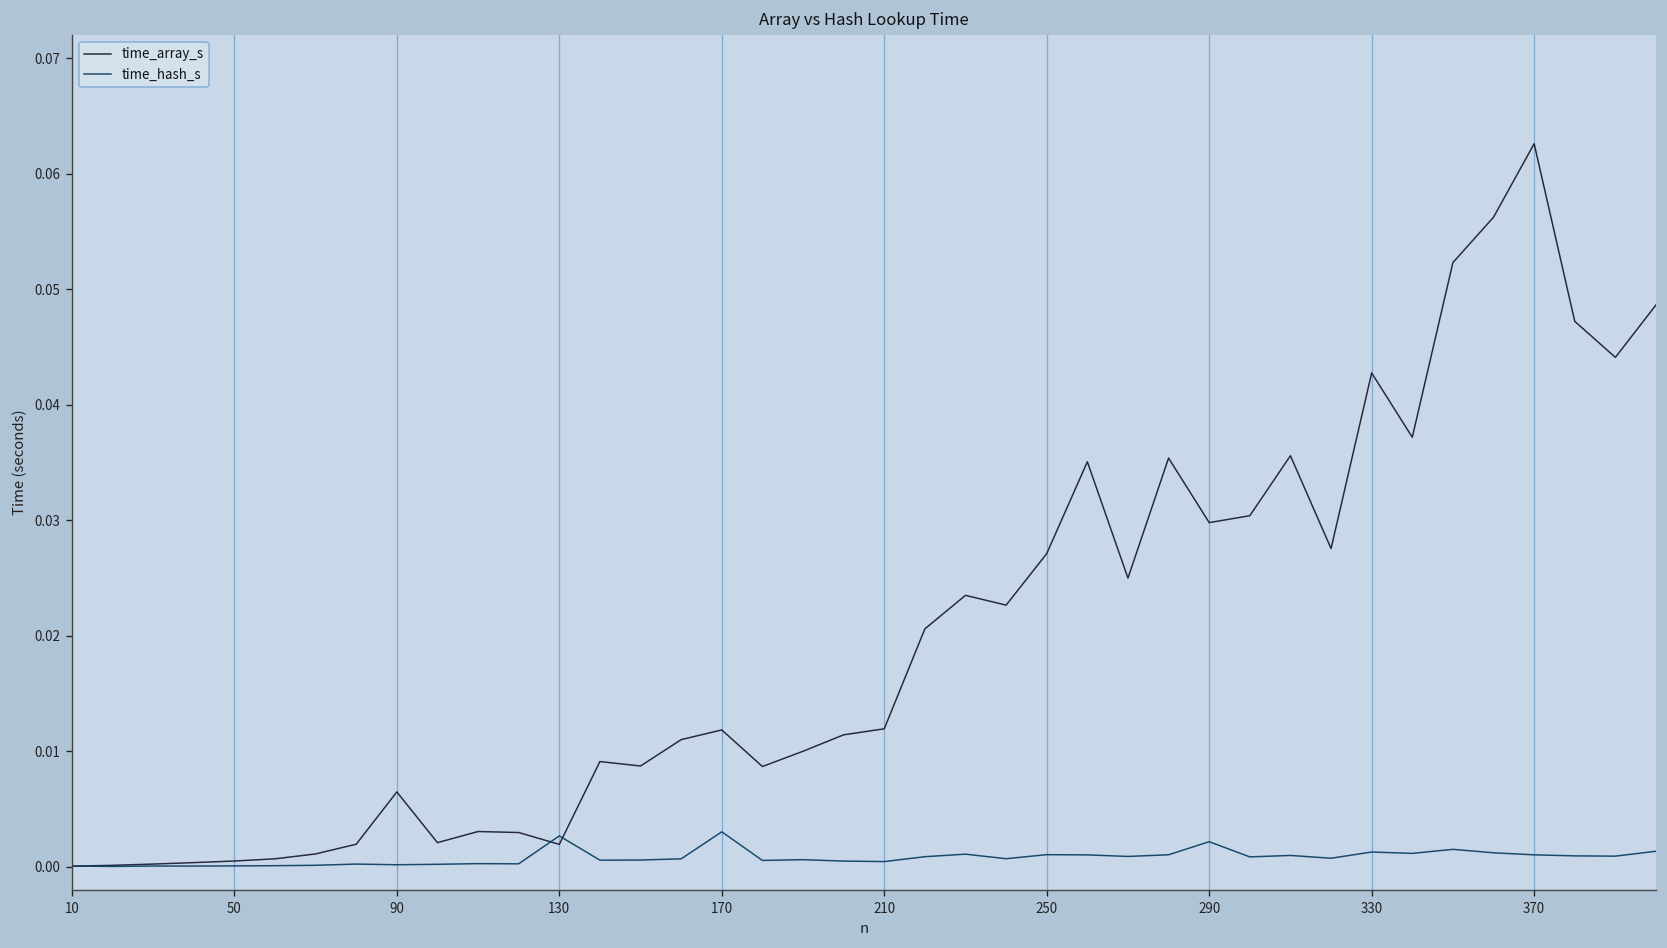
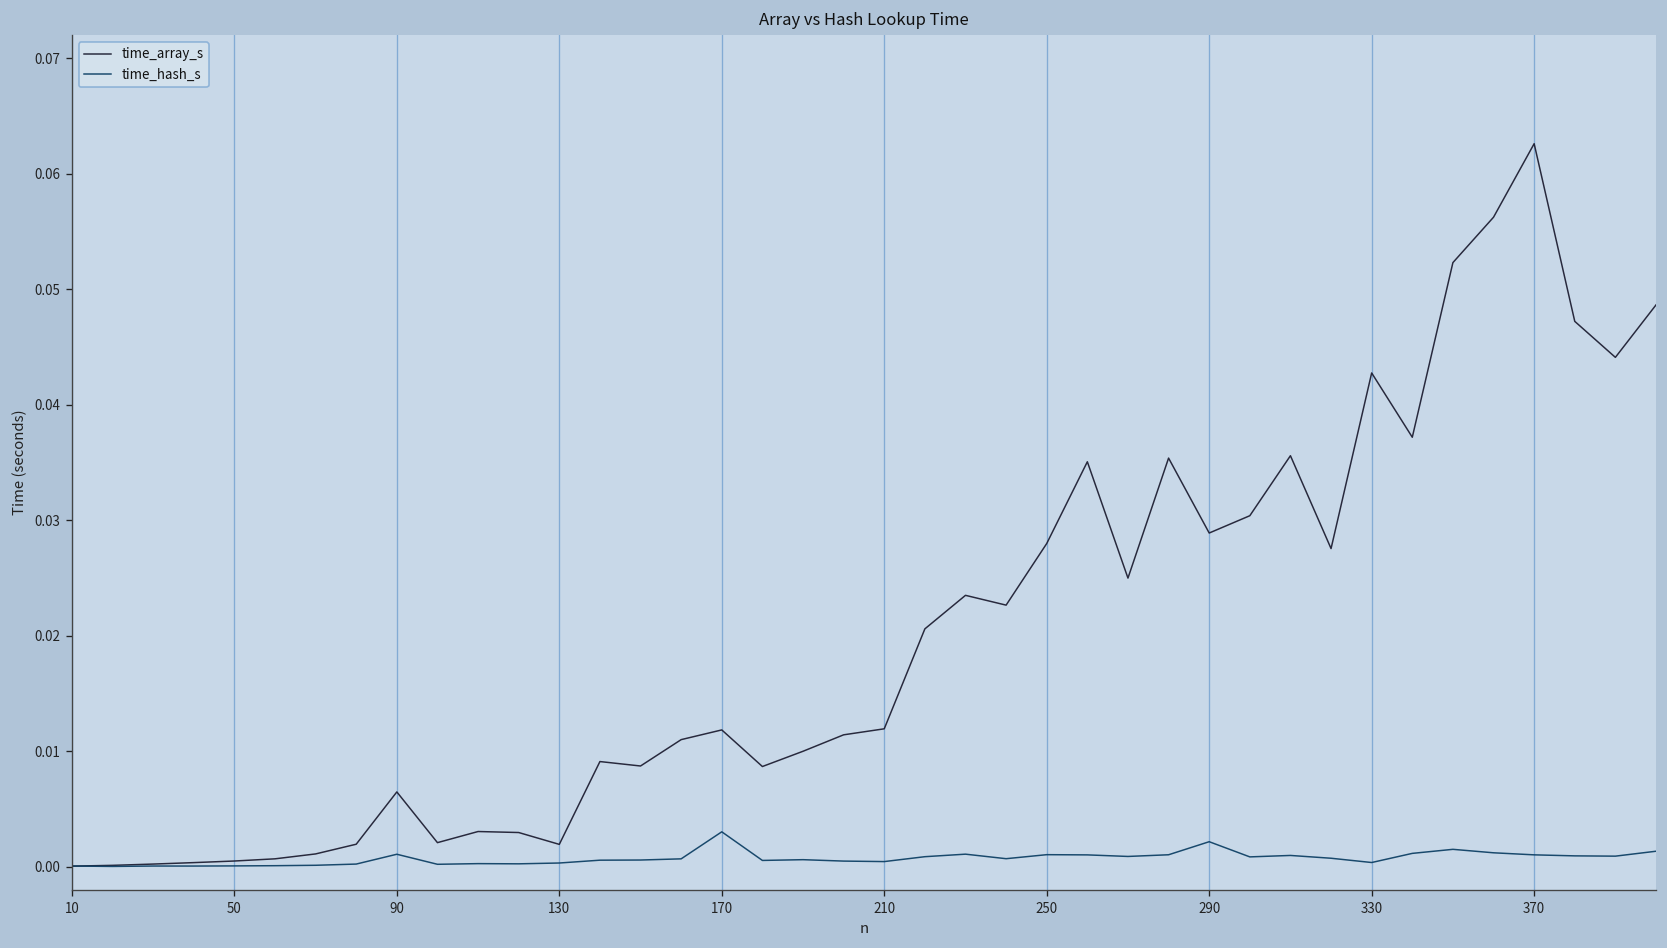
  {
    "time_array_s": {
      "50": 0.001,
      "90": 0.006,
      "130": 0.002,
      "170": 0.012,
      "210": 0.012,
-     "250": 0.027,
-     "290": 0.030,
+     "250": 0.028,
+     "290": 0.029,
      "330": 0.043,
      "370": 0.063
    },
    "time_hash_s": {
      "50": 0.000,
-     "90": 0.000,
-     "130": 0.003,
+     "90": 0.001,
+     "130": 0.000,
      "170": 0.003,
      "210": 0.000,
      "250": 0.001,
      "290": 0.002,
-     "330": 0.001,
+     "330": 0.000,
      "370": 0.001
    }
  }
